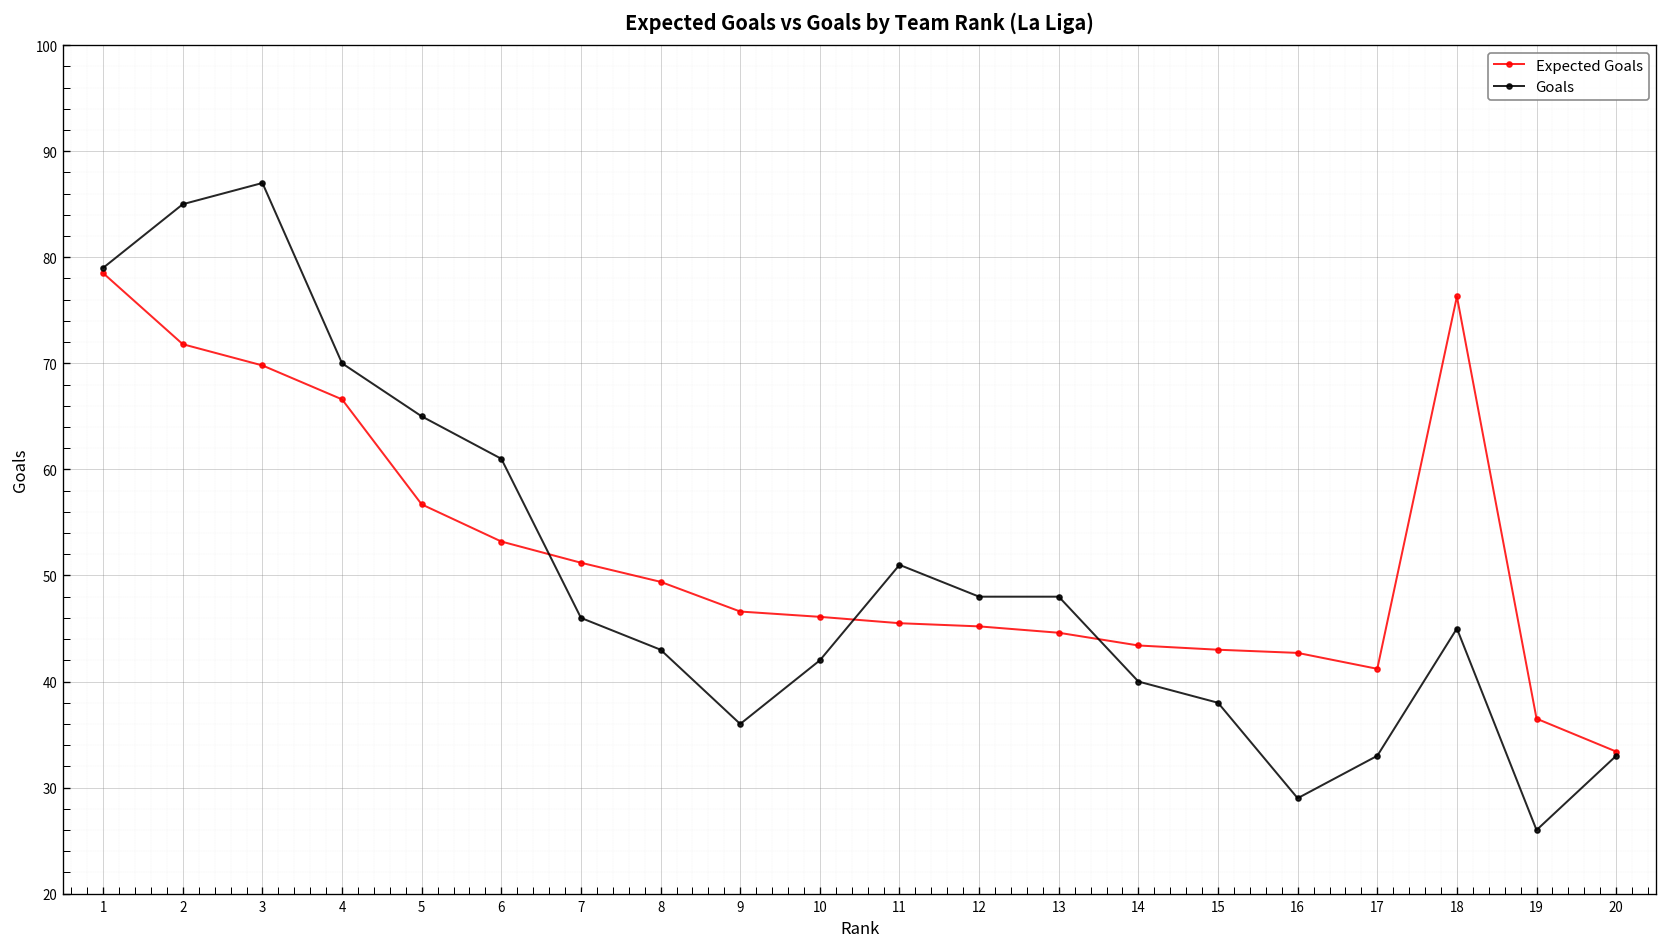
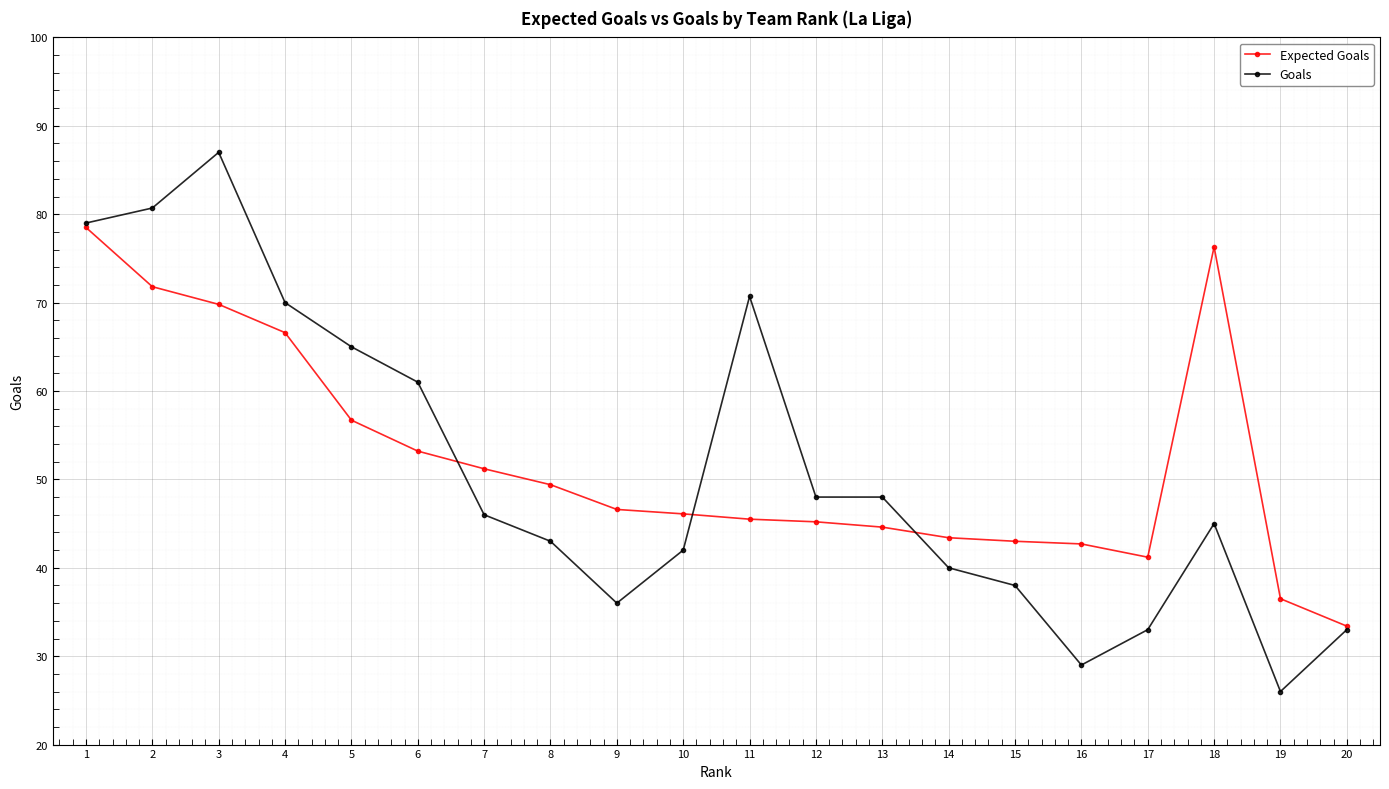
  {
    "Expected Goals": {
      "1": 79,
      "2": 72,
      "3": 70,
      "4": 67,
      "5": 57,
      "6": 53,
      "7": 51,
      "8": 49,
      "9": 47,
      "10": 46,
      "11": 46,
      "12": 45,
      "13": 45,
      "14": 43,
      "15": 43,
      "16": 43,
      "17": 41,
      "18": 76,
      "19": 37,
      "20": 33
    },
    "Goals": {
      "1": 79,
-     "2": 85,
+     "2": 81,
      "3": 87,
      "4": 70,
      "5": 65,
      "6": 61,
      "7": 46,
      "8": 43,
      "9": 36,
      "10": 42,
-     "11": 51,
+     "11": 71,
      "12": 48,
      "13": 48,
      "14": 40,
      "15": 38,
      "16": 29,
      "17": 33,
      "18": 45,
      "19": 26,
      "20": 33
    }
  }
